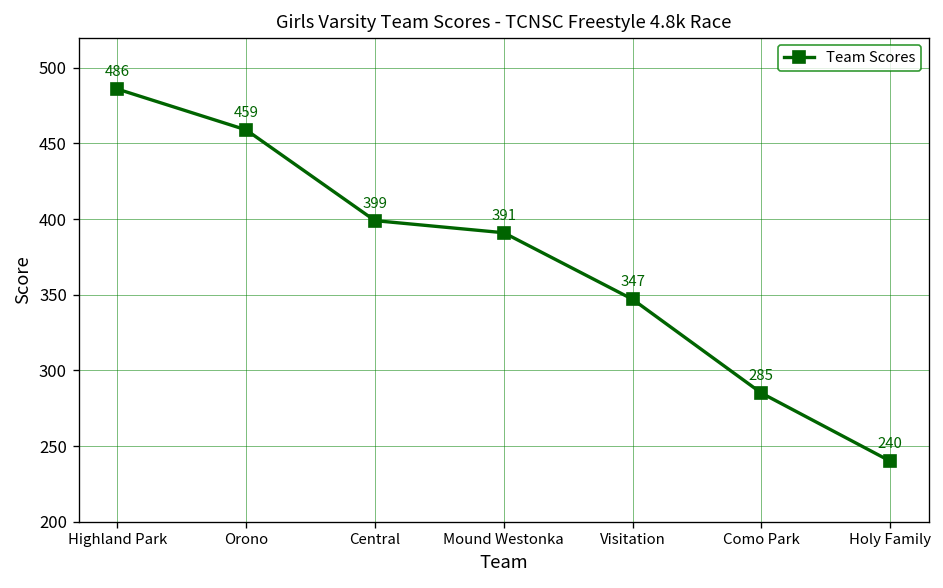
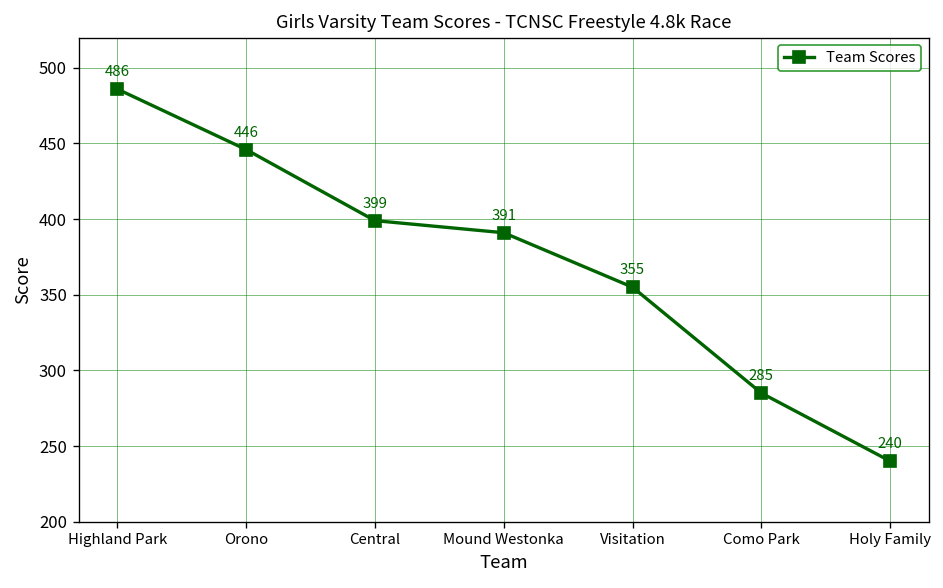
  {
    "Highland Park": 486,
-   "Orono": 459,
+   "Orono": 446,
    "Central": 399,
    "Mound Westonka": 391,
-   "Visitation": 347,
+   "Visitation": 355,
    "Como Park": 285,
    "Holy Family": 240
  }
